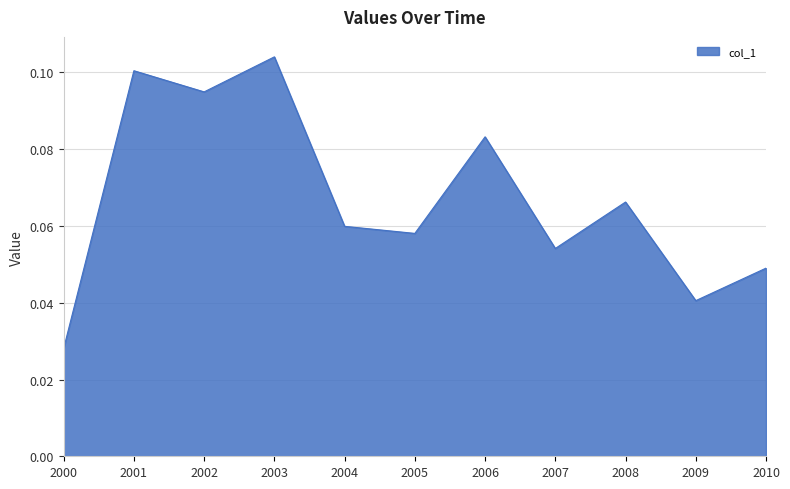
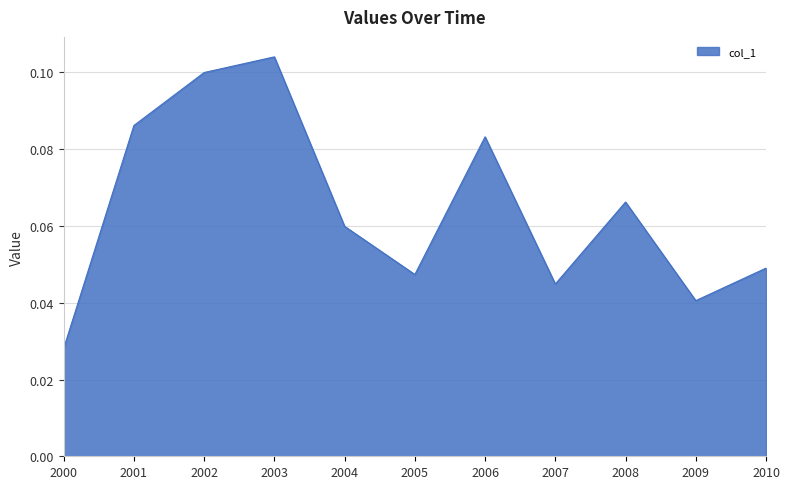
  {
    "2000": 0.028,
-   "2001": 0.100,
-   "2002": 0.095,
+   "2001": 0.086,
+   "2002": 0.100,
    "2003": 0.104,
    "2004": 0.060,
-   "2005": 0.058,
+   "2005": 0.047,
    "2006": 0.083,
-   "2007": 0.054,
+   "2007": 0.045,
    "2008": 0.066,
    "2009": 0.041,
    "2010": 0.049
  }
